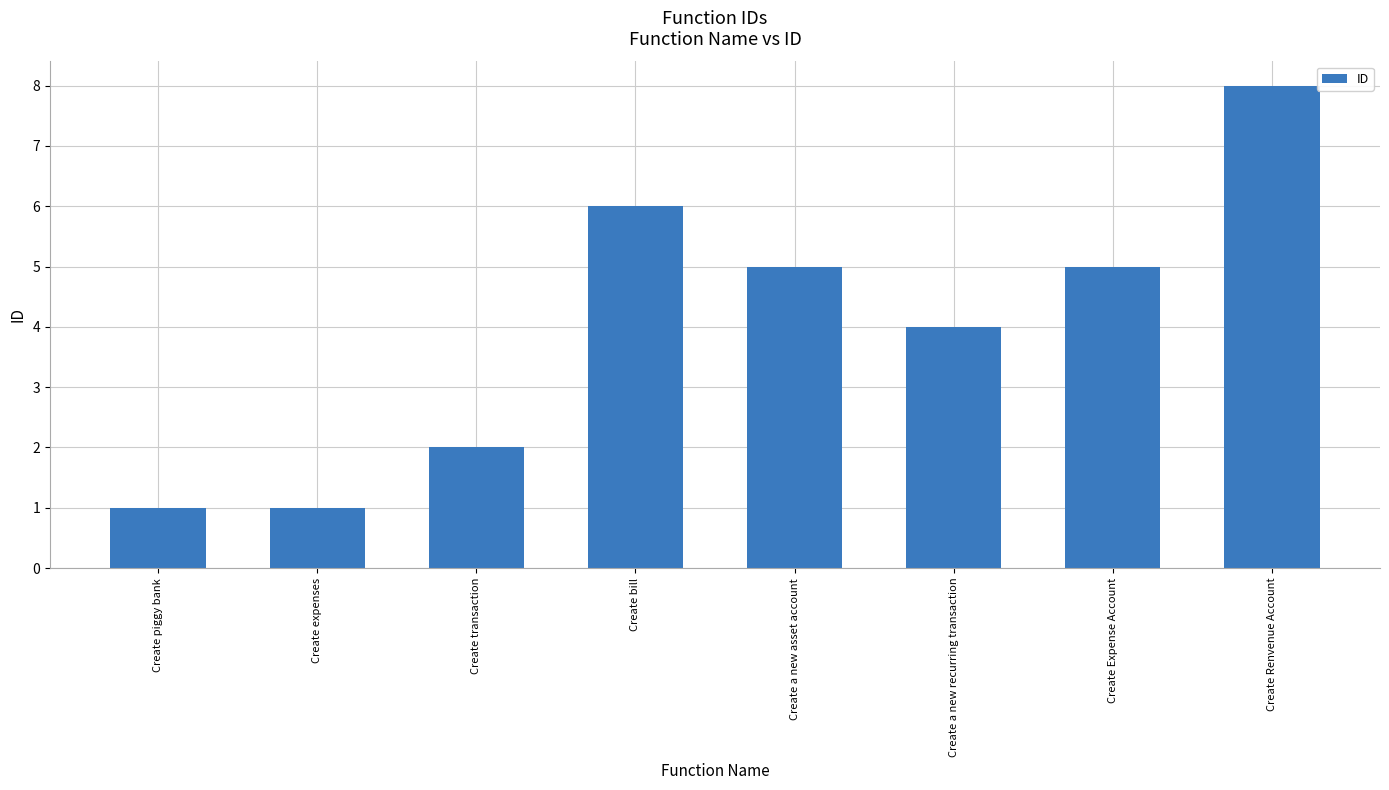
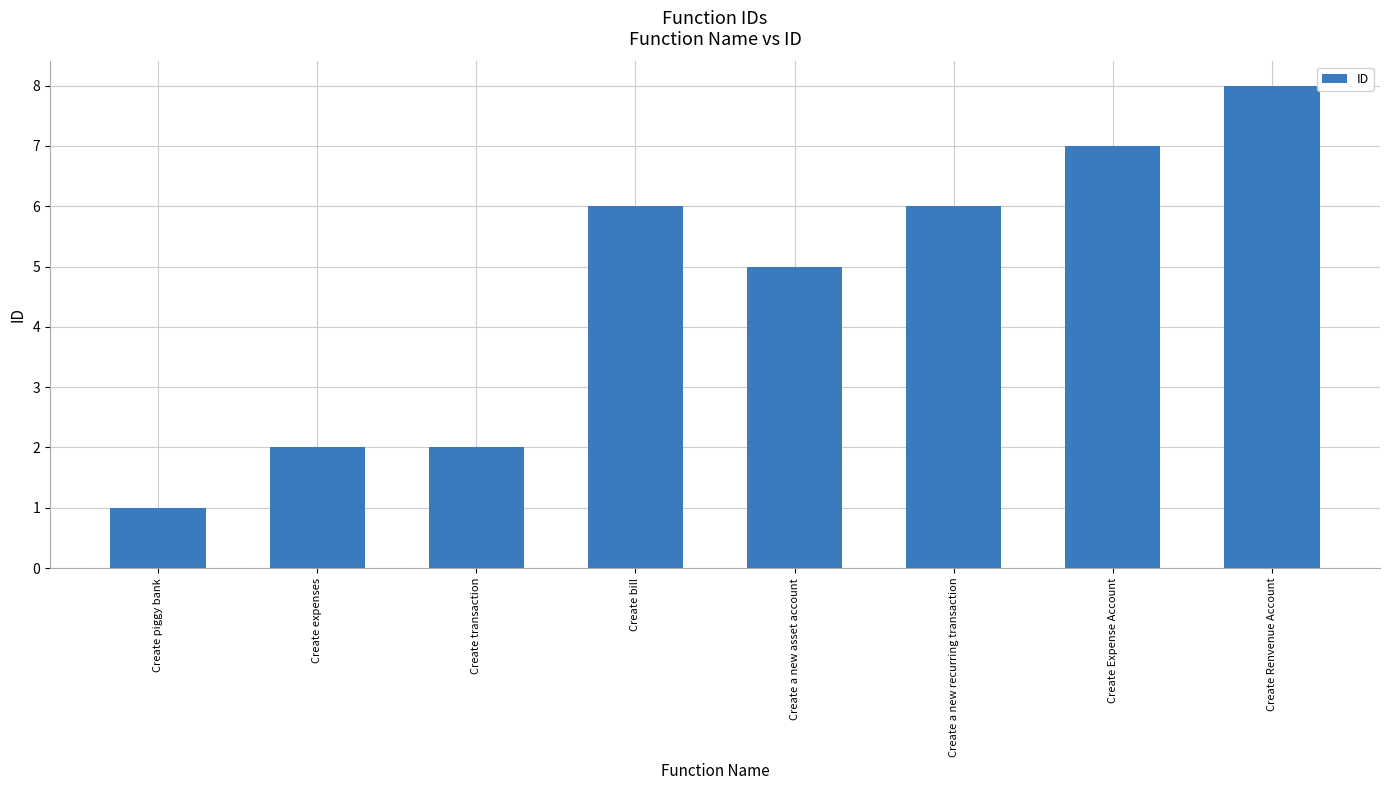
  {
    "Create piggy bank": 1,
-   "Create expenses": 1,
+   "Create expenses": 2,
    "Create transaction": 2,
    "Create bill": 6,
    "Create a new asset account": 5,
-   "Create a new recurring transaction": 4,
-   "Create Expense Account": 5,
+   "Create a new recurring transaction": 6,
+   "Create Expense Account": 7,
    "Create Renvenue Account": 8
  }
